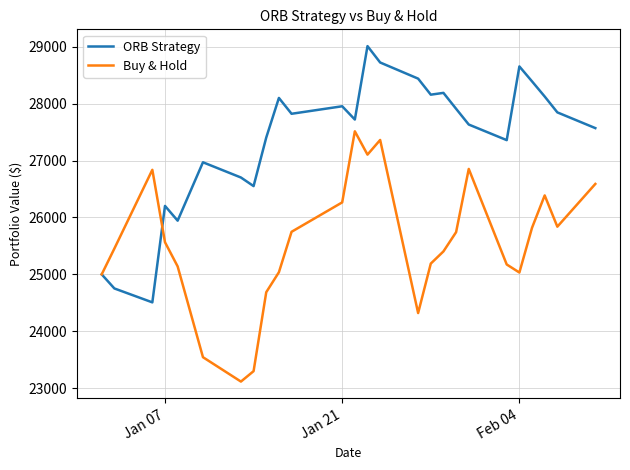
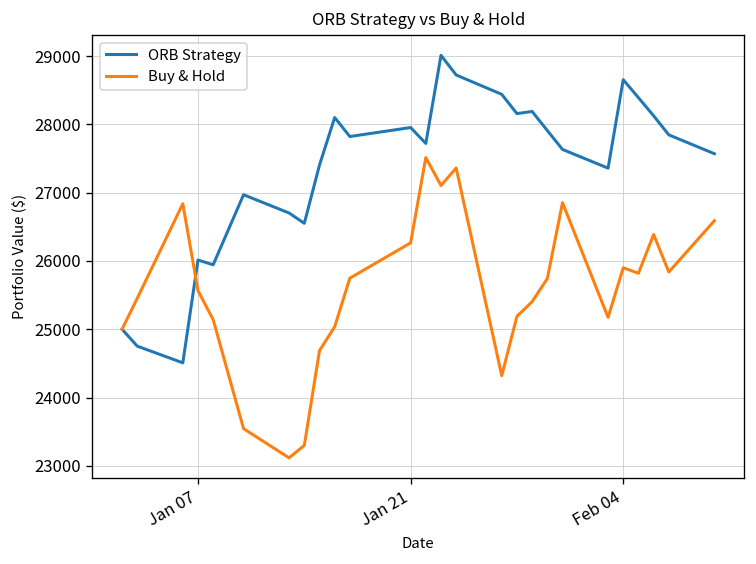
  {
    "ORB Strategy": {
-     "Jan 07": 26200,
+     "Jan 07": 26000,
      "Jan 21": 28000,
      "Feb 04": 28700
    },
    "Buy & Hold": {
      "Jan 07": 25600,
      "Jan 21": 26300,
-     "Feb 04": 25000
+     "Feb 04": 25900
    }
  }
